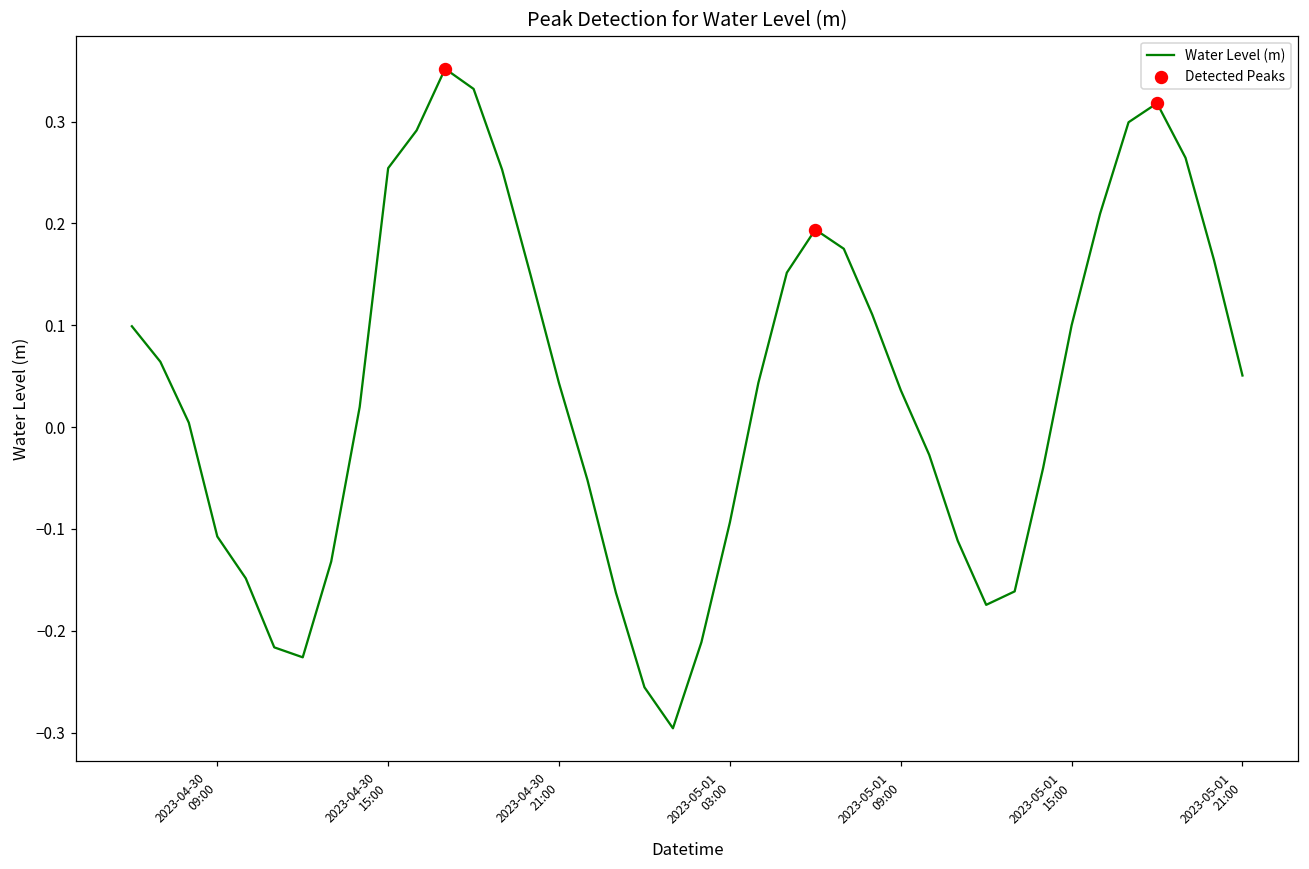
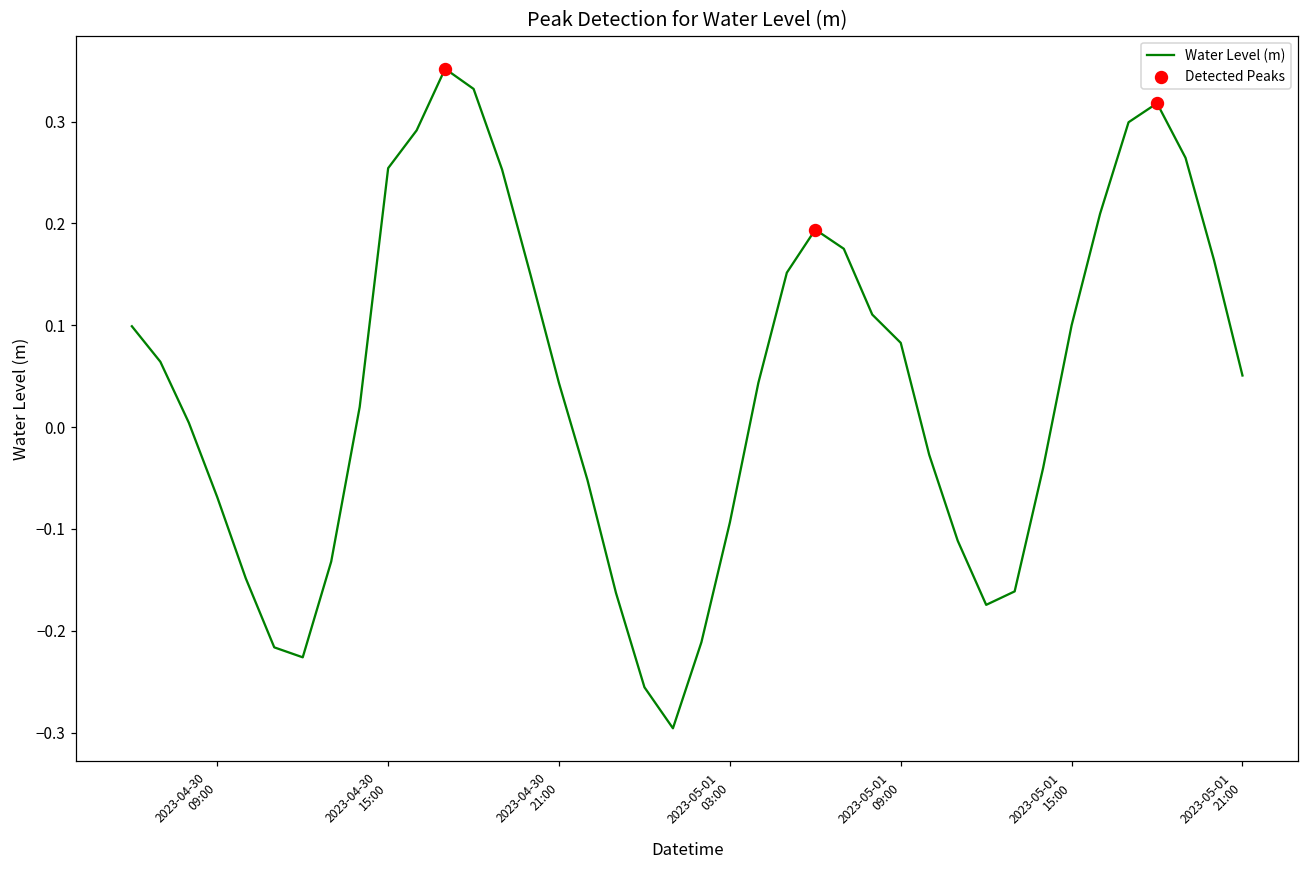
  {
    "Water Level (m)": {
-     "2023-04-30 09:00": -0.11,
+     "2023-04-30 09:00": -0.07,
      "2023-04-30 15:00": 0.25,
      "2023-04-30 21:00": 0.04,
      "2023-05-01 03:00": -0.09,
-     "2023-05-01 09:00": 0.04,
+     "2023-05-01 09:00": 0.08,
      "2023-05-01 15:00": 0.10,
      "2023-05-01 21:00": 0.05
    }
  }
